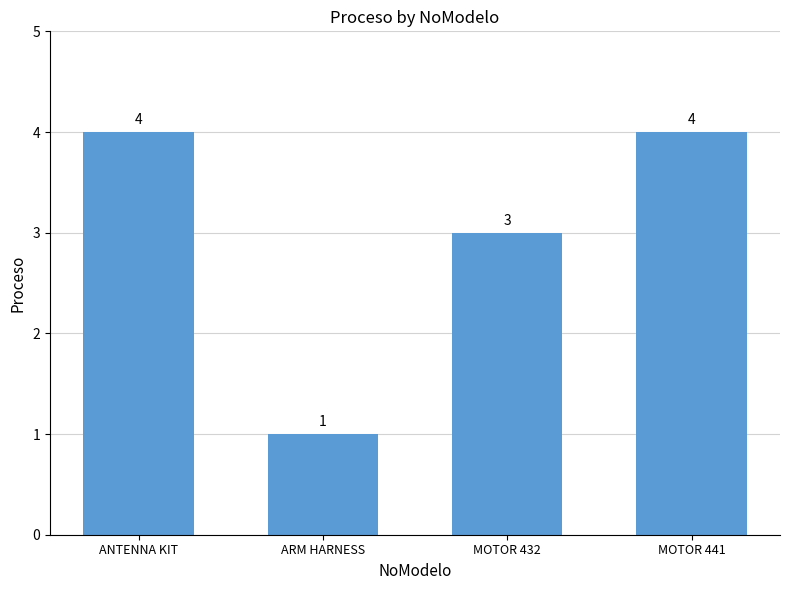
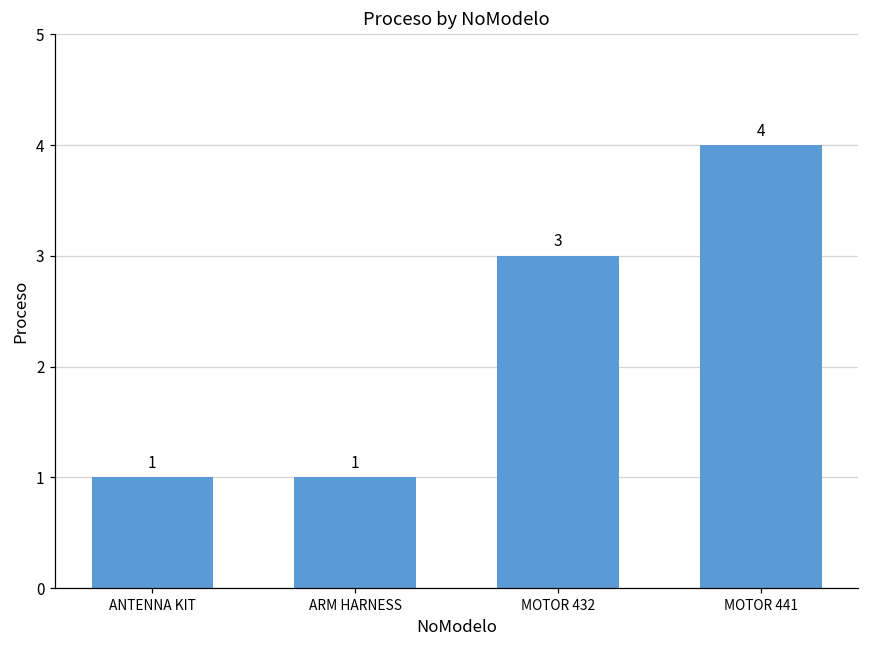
  {
-   "ANTENNA KIT": 4,
+   "ANTENNA KIT": 1,
    "ARM HARNESS": 1,
    "MOTOR 432": 3,
    "MOTOR 441": 4
  }
